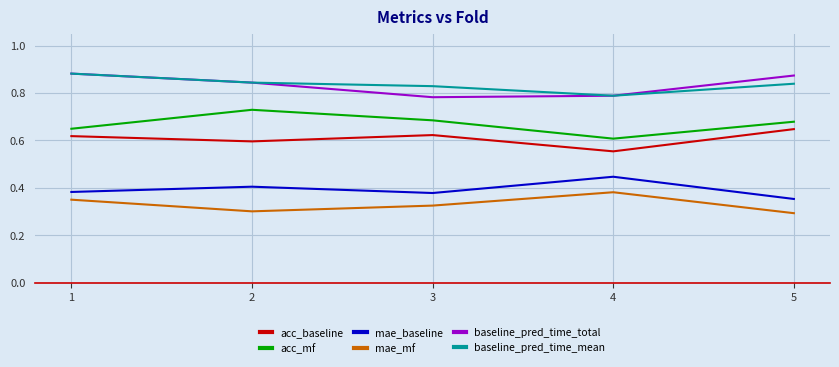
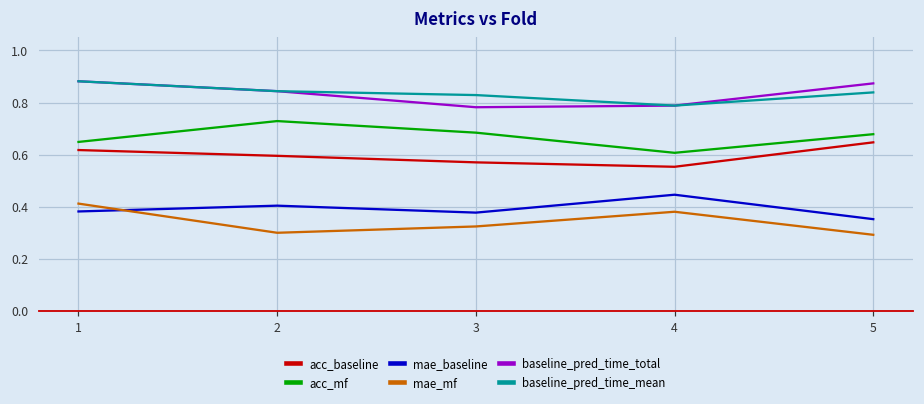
  {
    "acc_baseline": {
      "1": 0.62,
      "2": 0.60,
-     "3": 0.62,
+     "3": 0.57,
      "4": 0.55,
      "5": 0.65
    },
    "acc_mf": {
      "1": 0.65,
      "2": 0.73,
      "3": 0.68,
      "4": 0.61,
      "5": 0.68
    },
    "mae_baseline": {
      "1": 0.38,
      "2": 0.40,
      "3": 0.38,
      "4": 0.45,
      "5": 0.35
    },
    "mae_mf": {
-     "1": 0.35,
+     "1": 0.41,
      "2": 0.30,
      "3": 0.32,
      "4": 0.38,
      "5": 0.29
    },
    "baseline_pred_time_total": {
      "3": 0.78,
      "5": 0.87
    },
    "baseline_pred_time_mean": {
      "3": 0.83,
      "5": 0.84
    }
  }
